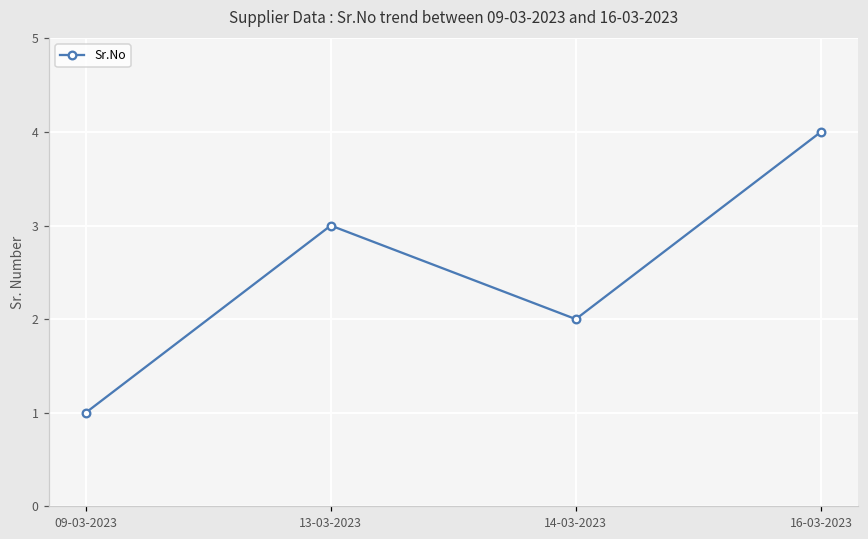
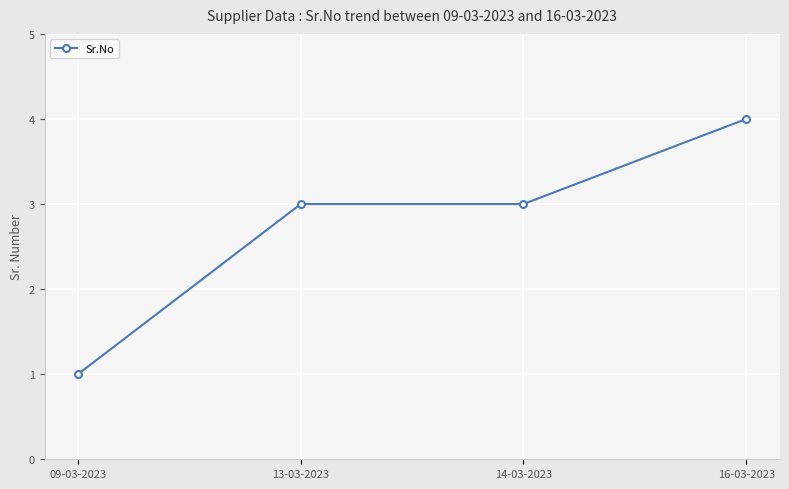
  {
    "09-03-2023": 1,
    "13-03-2023": 3,
-   "14-03-2023": 2,
+   "14-03-2023": 3,
    "16-03-2023": 4
  }
